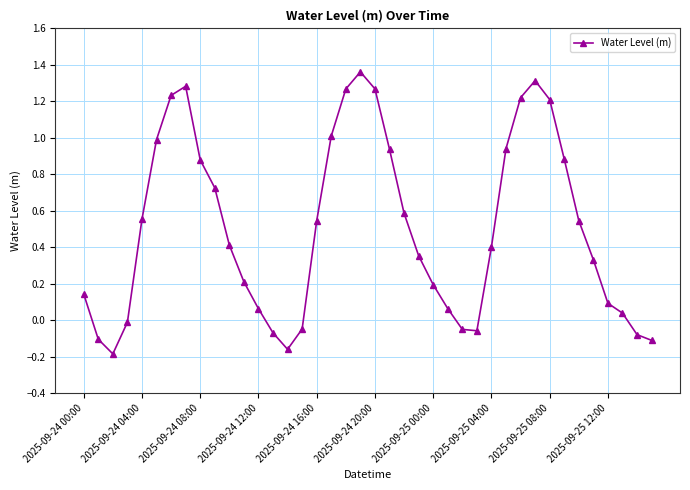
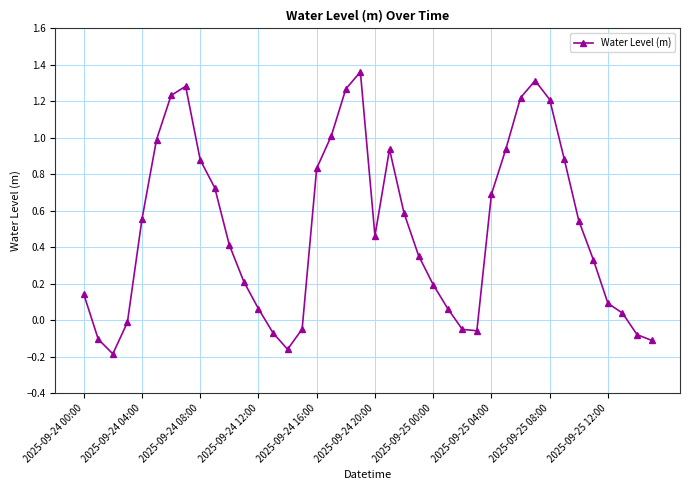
  {
    "2025-09-24 00:00": 0.14,
    "2025-09-24 04:00": 0.55,
    "2025-09-24 08:00": 0.88,
    "2025-09-24 12:00": 0.06,
-   "2025-09-24 16:00": 0.54,
-   "2025-09-24 20:00": 1.27,
+   "2025-09-24 16:00": 0.83,
+   "2025-09-24 20:00": 0.46,
    "2025-09-25 00:00": 0.19,
-   "2025-09-25 04:00": 0.40,
+   "2025-09-25 04:00": 0.69,
    "2025-09-25 08:00": 1.21,
    "2025-09-25 12:00": 0.09
  }
